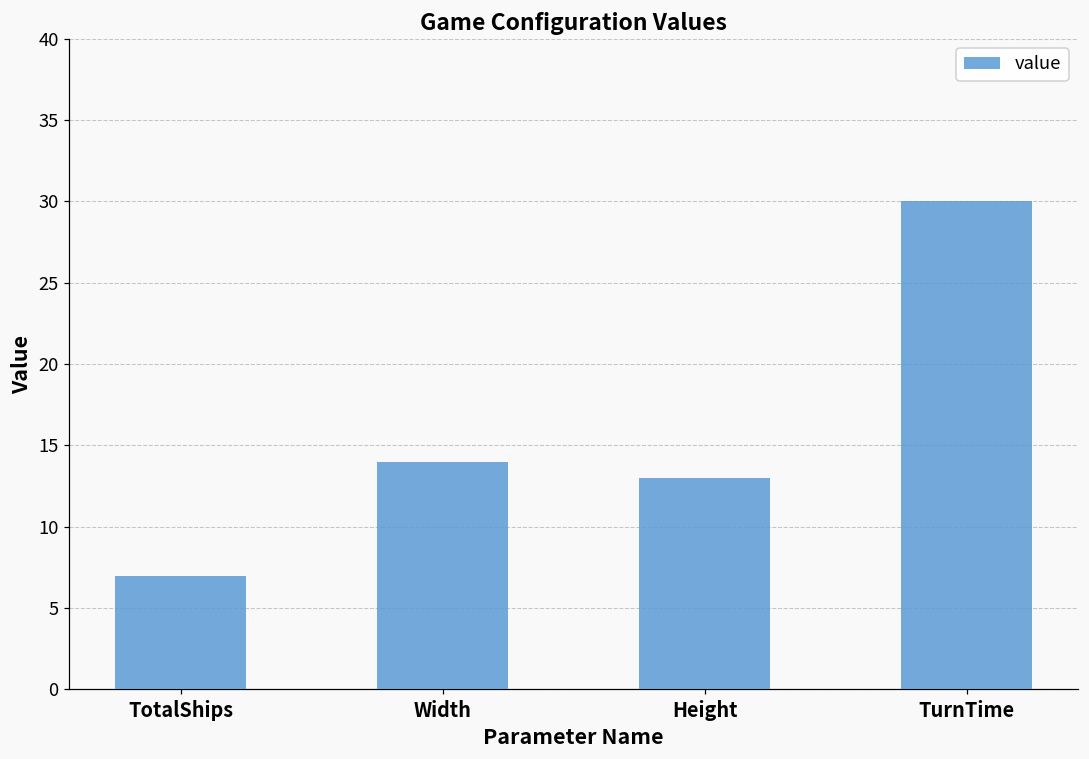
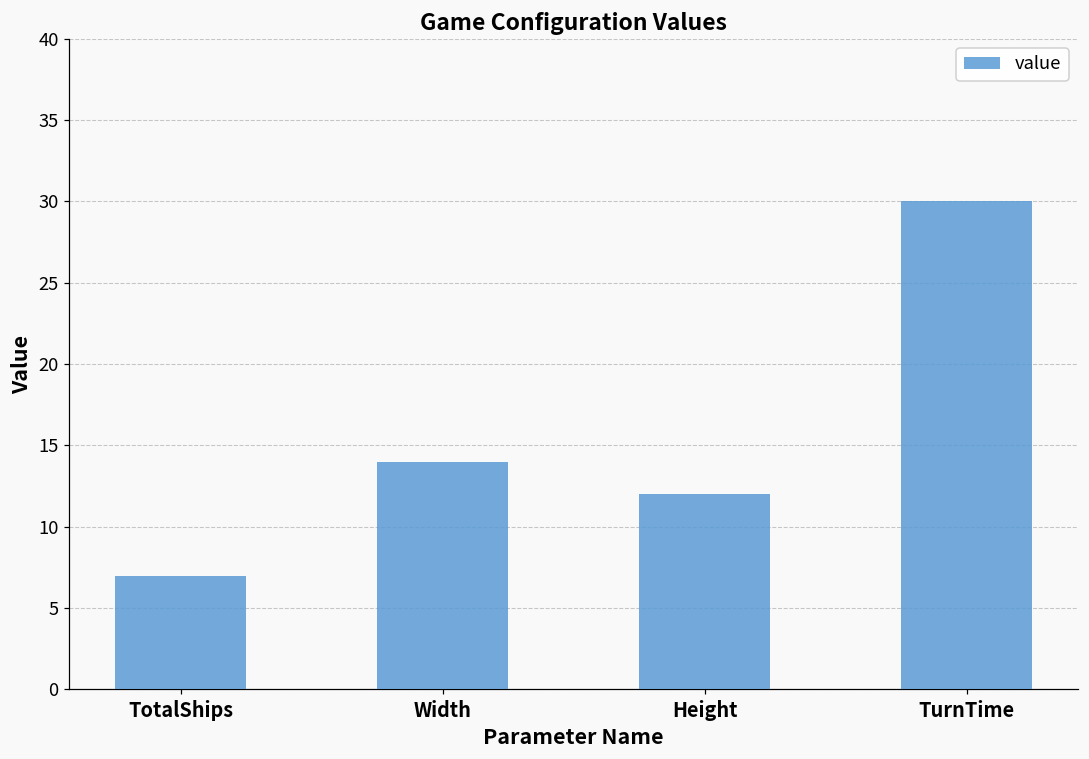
  {
    "TotalShips": 7,
    "Width": 14,
-   "Height": 13,
+   "Height": 12,
    "TurnTime": 30
  }
